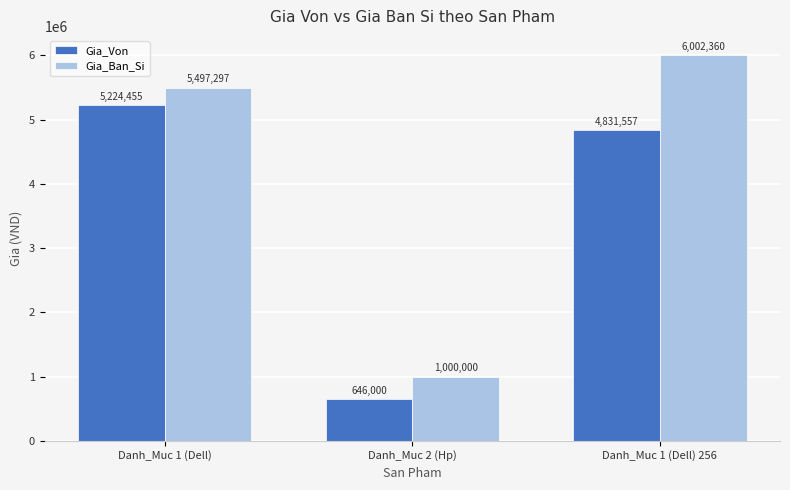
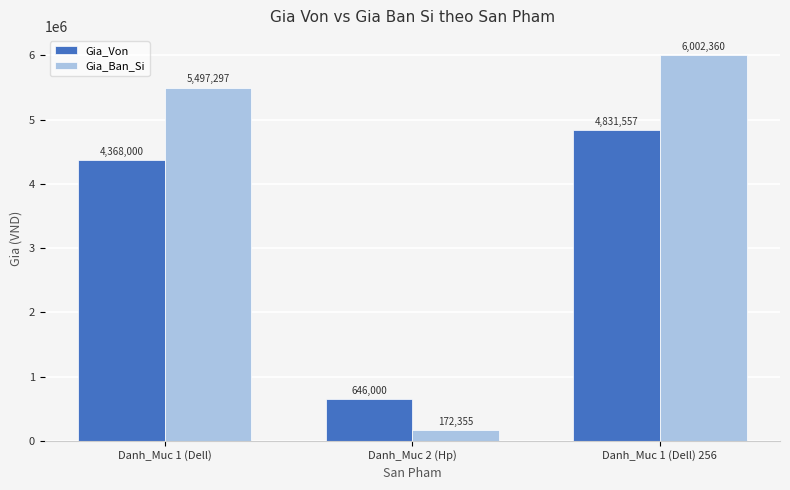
  {
    "Gia_Von": {
-     "Danh_Muc 1 (Dell)": "5,224,455",
+     "Danh_Muc 1 (Dell)": "4,368,000",
      "Danh_Muc 2 (Hp)": "646,000",
      "Danh_Muc 1 (Dell) 256": "4,831,557"
    },
    "Gia_Ban_Si": {
      "Danh_Muc 1 (Dell)": "5,497,297",
-     "Danh_Muc 2 (Hp)": "1,000,000",
+     "Danh_Muc 2 (Hp)": "172,355",
      "Danh_Muc 1 (Dell) 256": "6,002,360"
    }
  }
